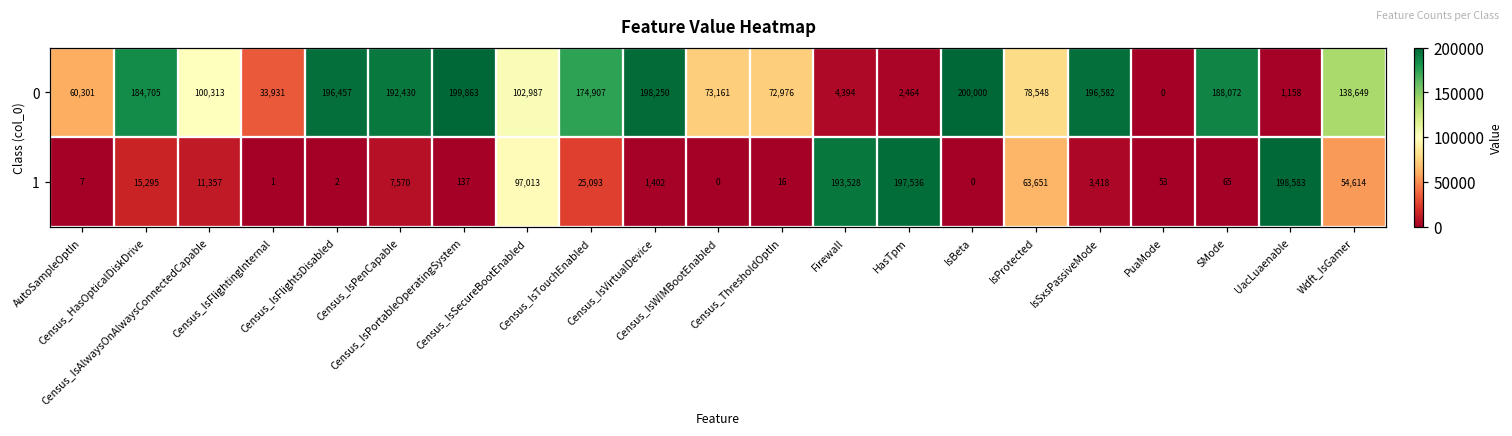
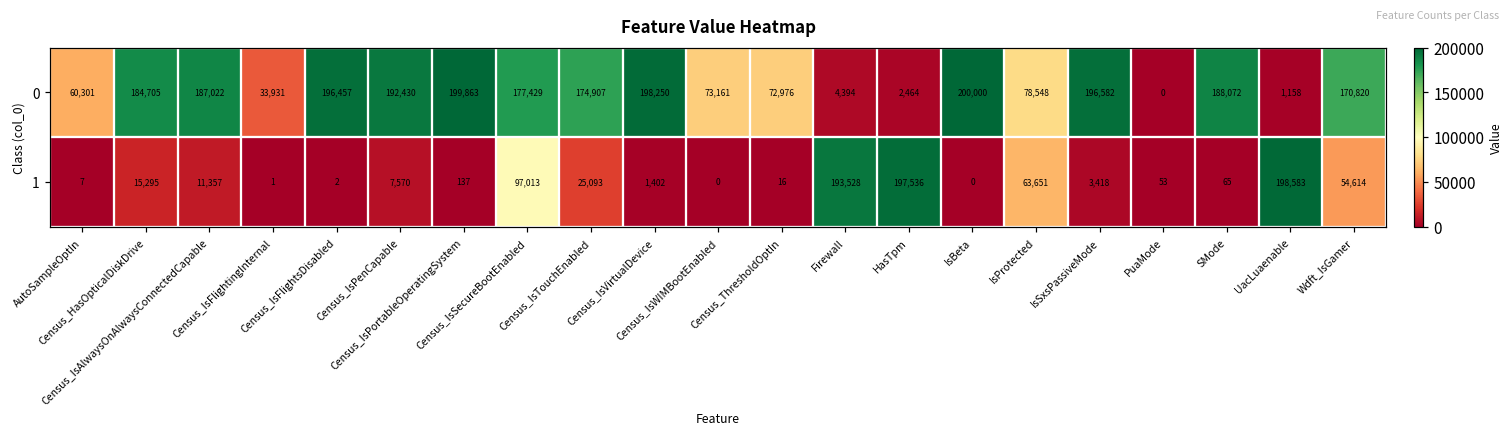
  {
    "0": {
      "AutoSampleOptIn": "60,301",
      "Census_HasOpticalDiskDrive": "184,705",
-     "Census_IsAlwaysOnAlwaysConnectedCapable": "100,313",
+     "Census_IsAlwaysOnAlwaysConnectedCapable": "187,022",
      "Census_IsFlightingInternal": "33,931",
      "Census_IsFlightsDisabled": "196,457",
      "Census_IsPenCapable": "192,430",
      "Census_IsPortableOperatingSystem": "199,863",
-     "Census_IsSecureBootEnabled": "102,987",
+     "Census_IsSecureBootEnabled": "177,429",
      "Census_IsTouchEnabled": "174,907",
      "Census_IsVirtualDevice": "198,250",
      "Census_IsWIMBootEnabled": "73,161",
      "Census_ThresholdOptIn": "72,976",
      "Firewall": "4,394",
      "HasTpm": "2,464",
      "IsBeta": "200,000",
      "IsProtected": "78,548",
      "IsSxsPassiveMode": "196,582",
      "PuaMode": "0",
      "SMode": "188,072",
      "UacLuaenable": "1,158",
-     "Wdft_IsGamer": "138,649"
+     "Wdft_IsGamer": "170,820"
    },
    "1": {
      "AutoSampleOptIn": "7",
      "Census_HasOpticalDiskDrive": "15,295",
      "Census_IsAlwaysOnAlwaysConnectedCapable": "11,357",
      "Census_IsFlightingInternal": "1",
      "Census_IsFlightsDisabled": "2",
      "Census_IsPenCapable": "7,570",
      "Census_IsPortableOperatingSystem": "137",
      "Census_IsSecureBootEnabled": "97,013",
      "Census_IsTouchEnabled": "25,093",
      "Census_IsVirtualDevice": "1,402",
      "Census_IsWIMBootEnabled": "0",
      "Census_ThresholdOptIn": "16",
      "Firewall": "193,528",
      "HasTpm": "197,536",
      "IsBeta": "0",
      "IsProtected": "63,651",
      "IsSxsPassiveMode": "3,418",
      "PuaMode": "53",
      "SMode": "65",
      "UacLuaenable": "198,583",
      "Wdft_IsGamer": "54,614"
    }
  }
